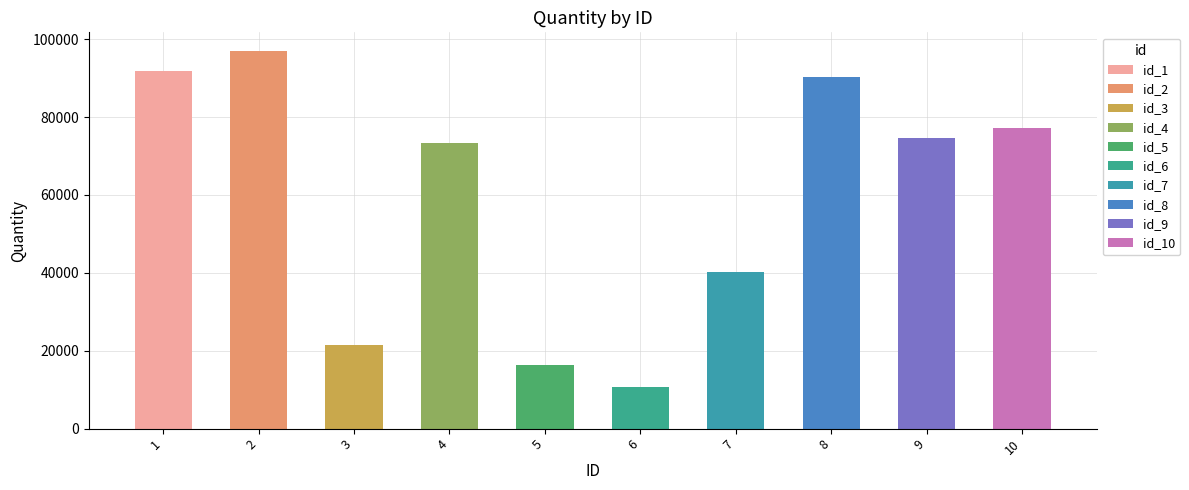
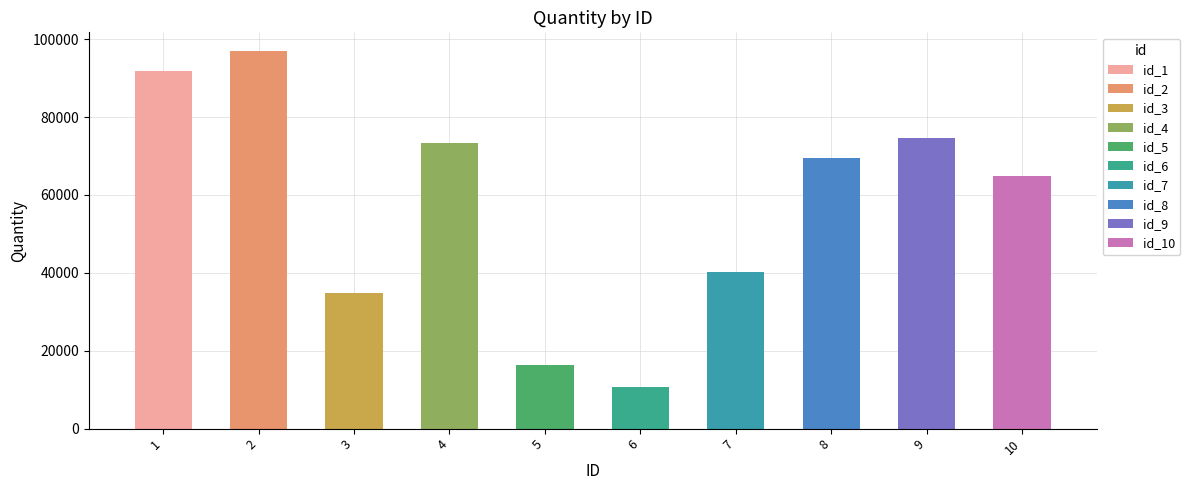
  {
    "1": 92000,
    "2": 97000,
-   "3": 21000,
+   "3": 35000,
    "4": 73000,
    "5": 16000,
    "6": 11000,
    "7": 40000,
-   "8": 90000,
+   "8": 70000,
    "9": 75000,
-   "10": 77000
+   "10": 65000
  }
